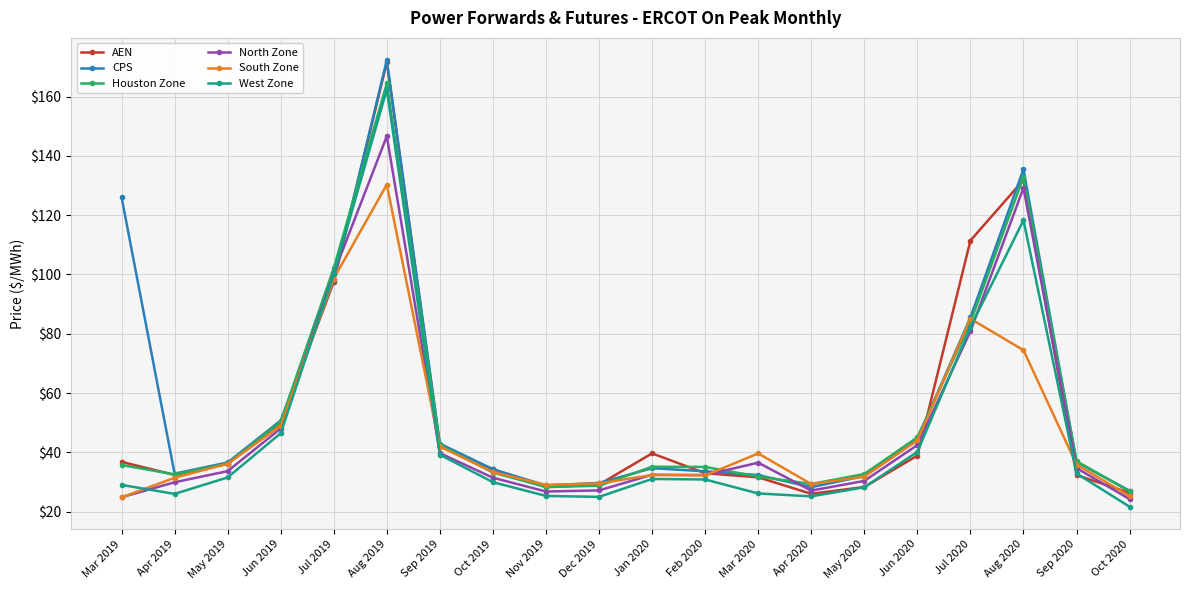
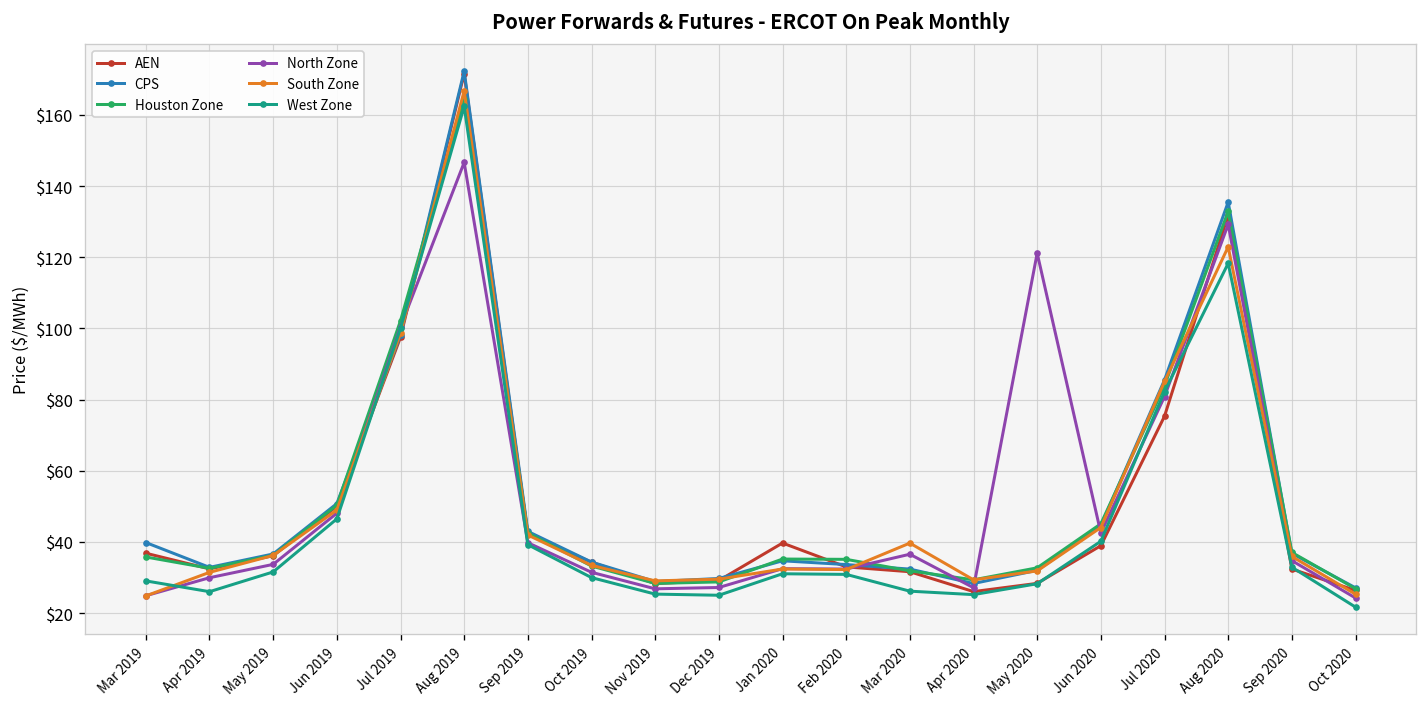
  {
    "AEN": {
      "Mar 2019": "$37",
      "Jan 2020": "$40",
      "Apr 2020": "$26",
      "Jun 2020": "$39",
-     "Jul 2020": "$111",
+     "Jul 2020": "$75",
      "Aug 2020": "$132"
    },
    "CPS": {
-     "Mar 2019": "$126",
+     "Mar 2019": "$40",
      "Apr 2020": "$28",
      "Aug 2020": "$135"
    },
    "North Zone": {
      "Apr 2019": "$30",
      "May 2019": "$34",
      "Jun 2019": "$48",
      "Aug 2019": "$147",
      "Oct 2019": "$31",
      "Nov 2019": "$27",
      "Dec 2019": "$27",
      "Mar 2020": "$37",
      "Apr 2020": "$27",
-     "May 2020": "$30",
+     "May 2020": "$121",
      "Jun 2020": "$42",
      "Jul 2020": "$81",
      "Aug 2020": "$129",
      "Sep 2020": "$35",
      "Oct 2020": "$24"
    },
    "South Zone": {
      "Apr 2019": "$31",
      "Jun 2019": "$49",
-     "Aug 2019": "$130",
+     "Aug 2019": "$167",
      "Mar 2020": "$40",
-     "Aug 2020": "$74",
+     "Aug 2020": "$123",
      "Oct 2020": "$25"
    }
  }
